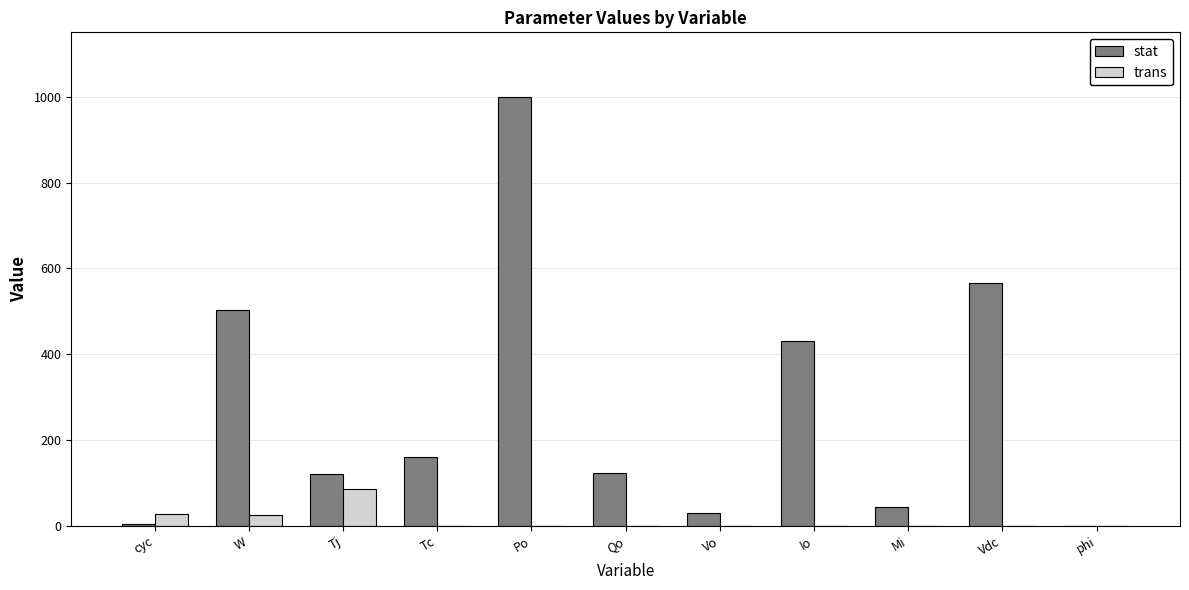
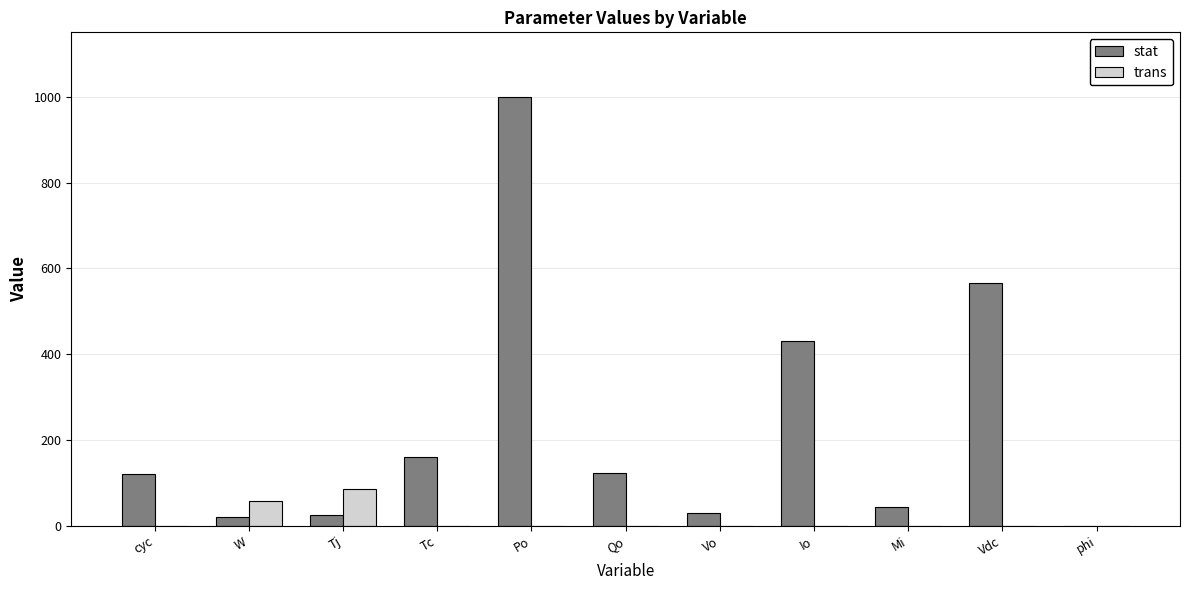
  {
    "stat": {
-     "cyc": 0,
-     "W": 500,
-     "Tj": 120,
+     "cyc": 120,
+     "W": 20,
+     "Tj": 30,
      "Tc": 160,
      "Po": 1000,
      "Qo": 120,
      "Vo": 30,
      "Io": 430,
      "Mi": 40,
      "Vdc": 570,
      "phi": 0
    },
    "trans": {
-     "cyc": 30,
-     "W": 30,
+     "cyc": 0,
+     "W": 60,
      "Tj": 90,
      "Tc": 0,
      "Po": 0,
      "Qo": 0,
      "Vo": 0,
      "Io": 0,
      "Mi": 0,
      "Vdc": 0,
      "phi": 0
    }
  }
